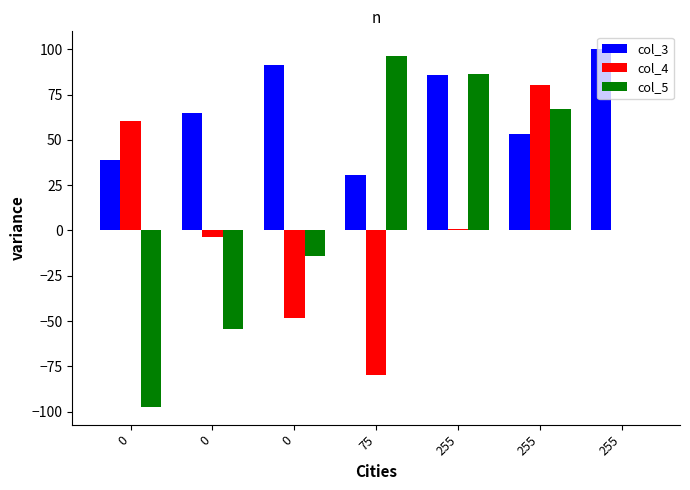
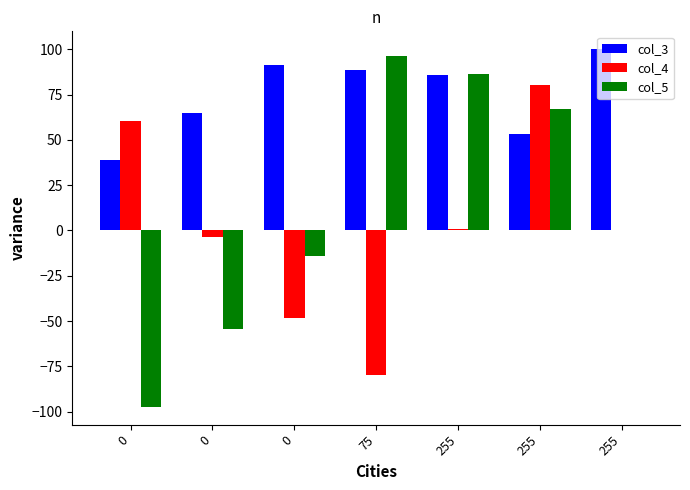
  {
    "col_3": {
-     "75": 31
+     "75": 88
    },
    "col_4": {
      "75": -80
    },
    "col_5": {
      "75": 96
    }
  }
